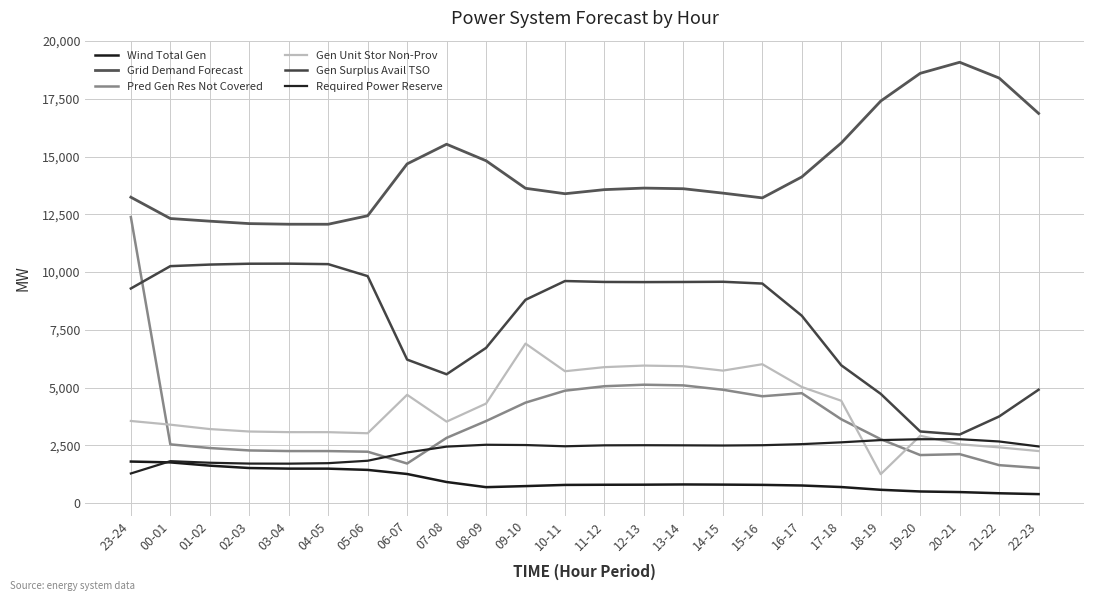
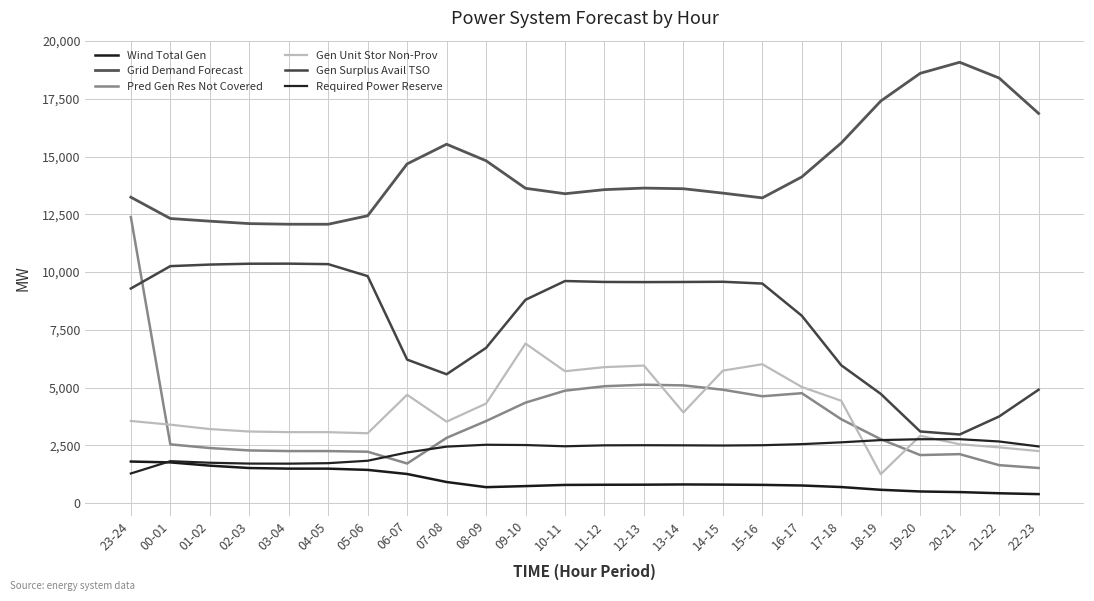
  {
    "Pred Gen Res Not Covered": {
      "23-24": "12,400",
      "00-01": "2,500",
      "01-02": "2,400",
      "02-03": "2,300",
      "03-04": "2,300",
      "04-05": "2,300",
      "05-06": "2,200",
      "06-07": "1,700",
      "07-08": "2,800",
      "08-09": "3,600",
      "09-10": "4,400",
      "10-11": "4,900",
      "11-12": "5,100",
      "12-13": "5,100",
      "13-14": "5,100",
      "14-15": "4,900",
      "15-16": "4,600",
      "16-17": "4,800",
      "17-18": "3,600",
      "19-20": "2,100",
      "20-21": "2,100",
      "21-22": "1,600",
      "22-23": "1,500"
    },
    "Gen Unit Stor Non-Prov": {
      "23-24": "3,600",
      "00-01": "3,400",
      "01-02": "3,200",
      "02-03": "3,100",
      "03-04": "3,100",
      "04-05": "3,100",
      "05-06": "3,000",
      "06-07": "4,700",
      "07-08": "3,500",
      "08-09": "4,300",
      "09-10": "6,900",
      "10-11": "5,700",
      "11-12": "5,900",
      "12-13": "6,000",
-     "13-14": "5,900",
+     "13-14": "3,900",
      "14-15": "5,700",
      "15-16": "6,000",
      "16-17": "5,000",
      "17-18": "4,400",
      "18-19": "1,300",
      "19-20": "2,900",
      "20-21": "2,600",
      "21-22": "2,400",
      "22-23": "2,300"
    }
  }
